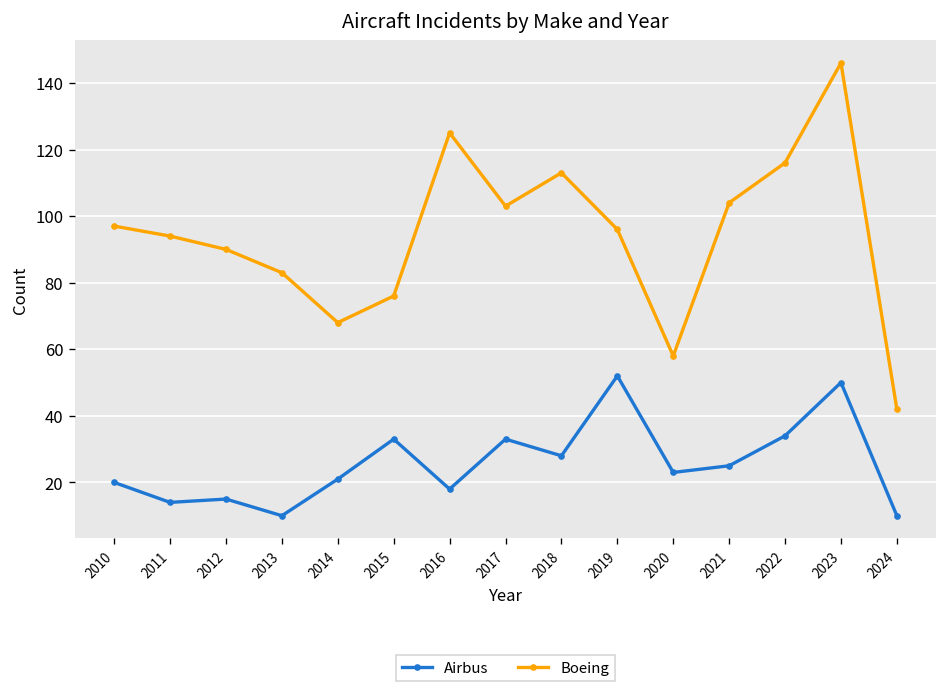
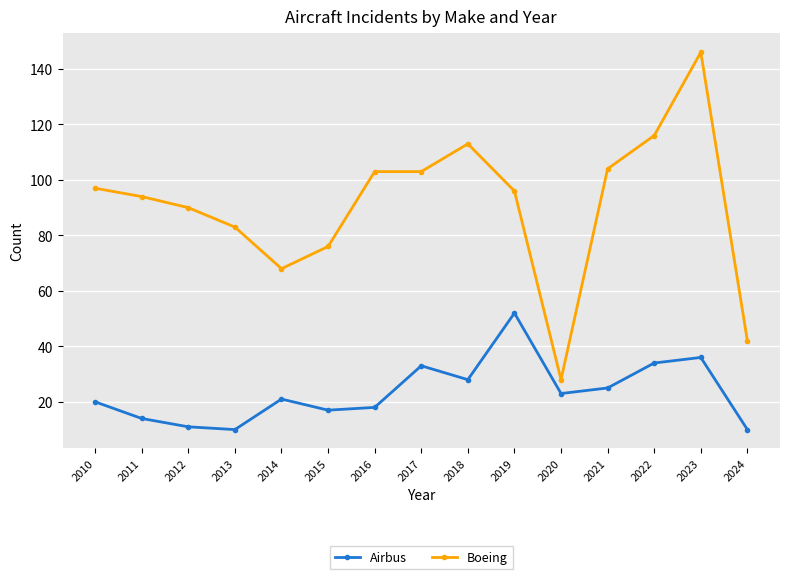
  {
    "Airbus": {
      "2010": 20,
      "2011": 14,
-     "2012": 15,
+     "2012": 11,
      "2013": 10,
      "2014": 21,
-     "2015": 33,
+     "2015": 17,
      "2016": 18,
      "2017": 33,
      "2018": 28,
      "2019": 52,
      "2020": 23,
      "2021": 25,
      "2022": 34,
-     "2023": 50,
+     "2023": 36,
      "2024": 10
    },
    "Boeing": {
      "2010": 97,
      "2011": 94,
      "2012": 90,
      "2013": 83,
      "2014": 68,
      "2015": 76,
-     "2016": 125,
+     "2016": 103,
      "2017": 103,
      "2018": 113,
      "2019": 96,
-     "2020": 58,
+     "2020": 28,
      "2021": 104,
      "2022": 116,
      "2023": 146,
      "2024": 42
    }
  }
